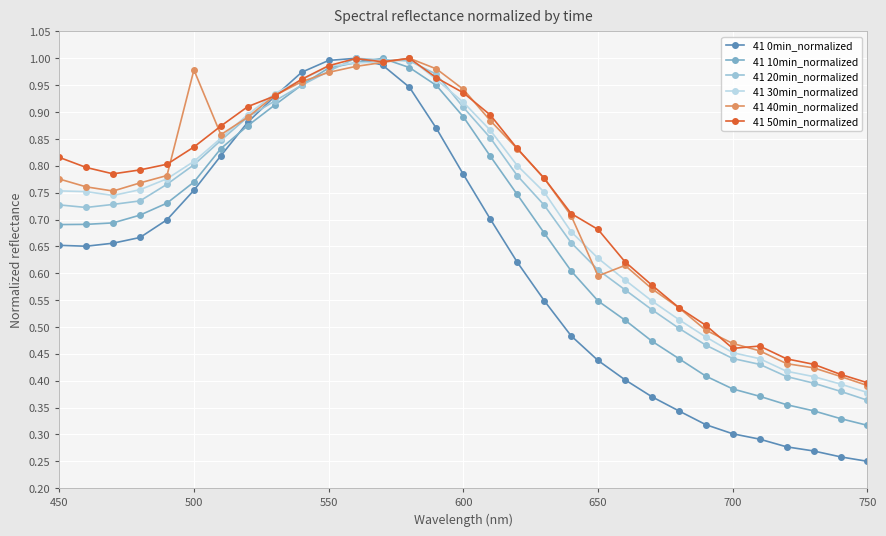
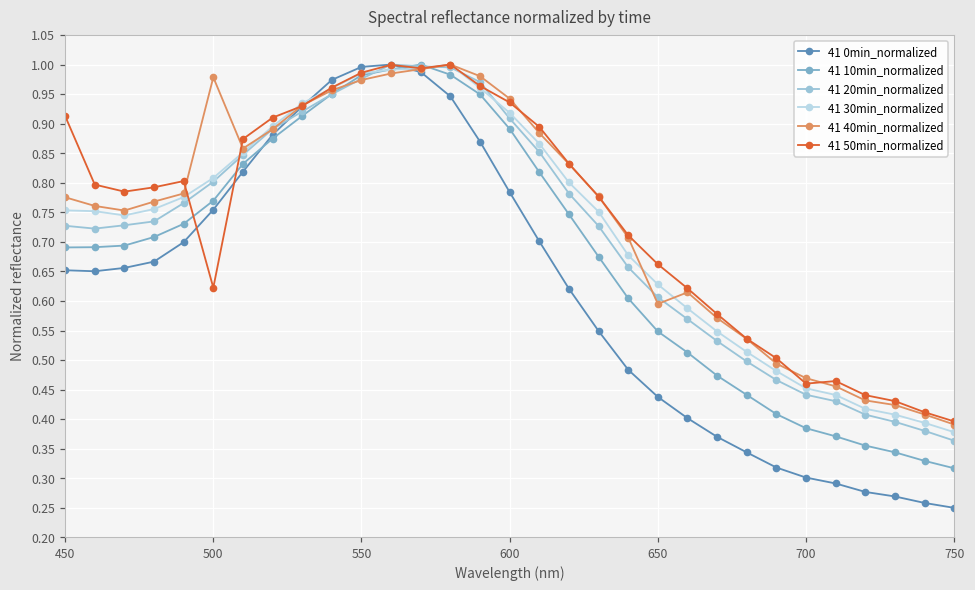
  {
    "41 40min_normalized": {
      "450": 0.78,
      "500": 0.98,
      "600": 0.94,
      "650": 0.60,
      "700": 0.47,
      "750": 0.39
    },
    "41 50min_normalized": {
-     "450": 0.82,
-     "500": 0.83,
+     "450": 0.91,
+     "500": 0.62,
      "600": 0.94,
-     "650": 0.68,
+     "650": 0.66,
      "700": 0.46,
      "750": 0.40
    }
  }
